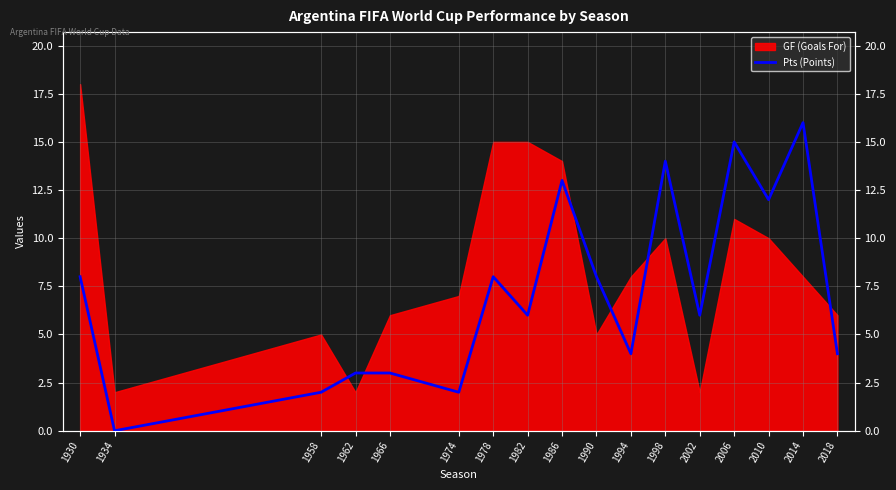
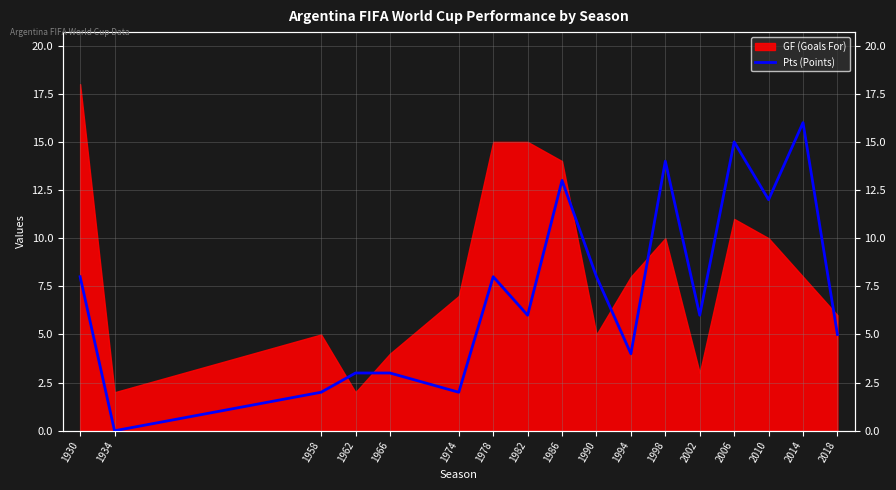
  {
    "Pts (Points)": {
      "1930": 8,
      "1934": 0,
      "1958": 2,
      "1962": 3,
      "1966": 3,
      "1974": 2,
      "1978": 8,
      "1982": 6,
      "1986": 13,
      "1990": 8,
      "1994": 4,
      "1998": 14,
      "2002": 6,
      "2006": 15,
      "2010": 12,
      "2014": 16,
-     "2018": 4
+     "2018": 5
    },
    "GF (Goals For)": {
      "1930": 18,
      "1934": 2,
      "1958": 5,
      "1962": 2,
-     "1966": 6,
+     "1966": 4,
      "1974": 7,
      "1978": 15,
      "1982": 15,
      "1986": 14,
      "1990": 5,
      "1994": 8,
      "1998": 10,
-     "2002": 2,
+     "2002": 3,
      "2006": 11,
      "2010": 10,
      "2014": 8,
      "2018": 6
    }
  }
